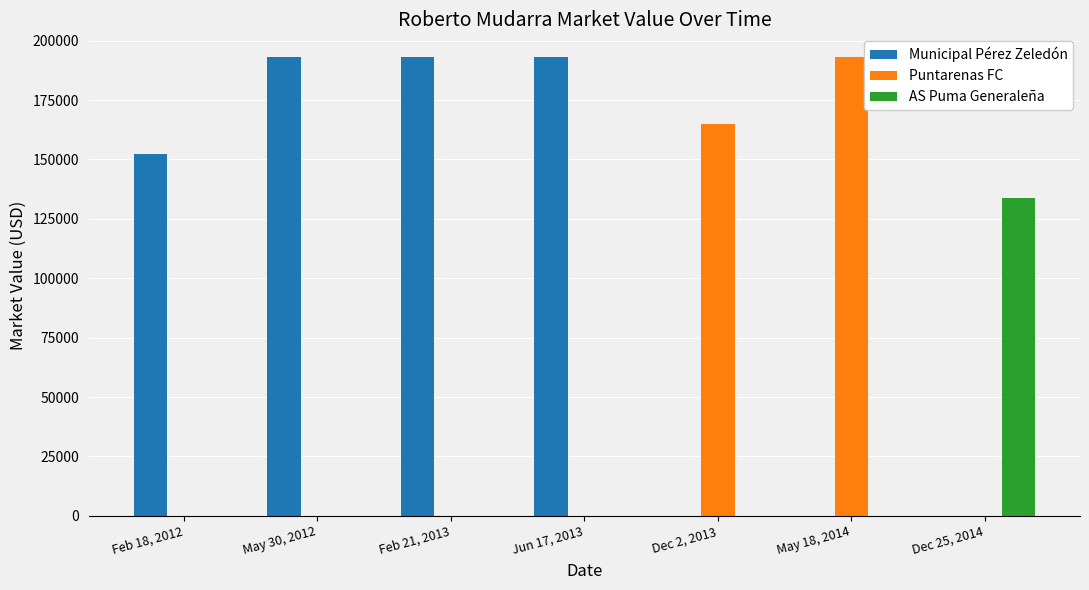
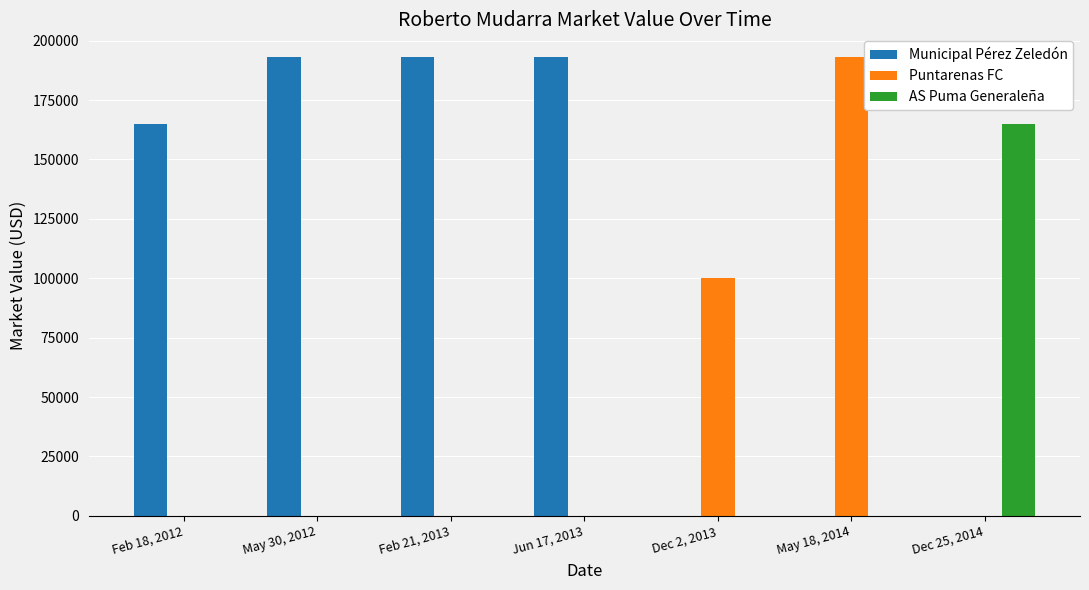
  {
    "Municipal Pérez Zeledón": {
-     "Feb 18, 2012": 152000,
+     "Feb 18, 2012": 165000,
      "May 30, 2012": 193000,
      "Feb 21, 2013": 193000,
      "Jun 17, 2013": 193000,
      "Dec 2, 2013": 0,
      "May 18, 2014": 0,
      "Dec 25, 2014": 0
    },
    "Puntarenas FC": {
      "Feb 18, 2012": 0,
      "May 30, 2012": 0,
      "Feb 21, 2013": 0,
      "Jun 17, 2013": 0,
-     "Dec 2, 2013": 165000,
+     "Dec 2, 2013": 100000,
      "May 18, 2014": 193000,
      "Dec 25, 2014": 0
    },
    "AS Puma Generaleña": {
      "Feb 18, 2012": 0,
      "May 30, 2012": 0,
      "Feb 21, 2013": 0,
      "Jun 17, 2013": 0,
      "Dec 2, 2013": 0,
      "May 18, 2014": 0,
-     "Dec 25, 2014": 134000
+     "Dec 25, 2014": 165000
    }
  }
